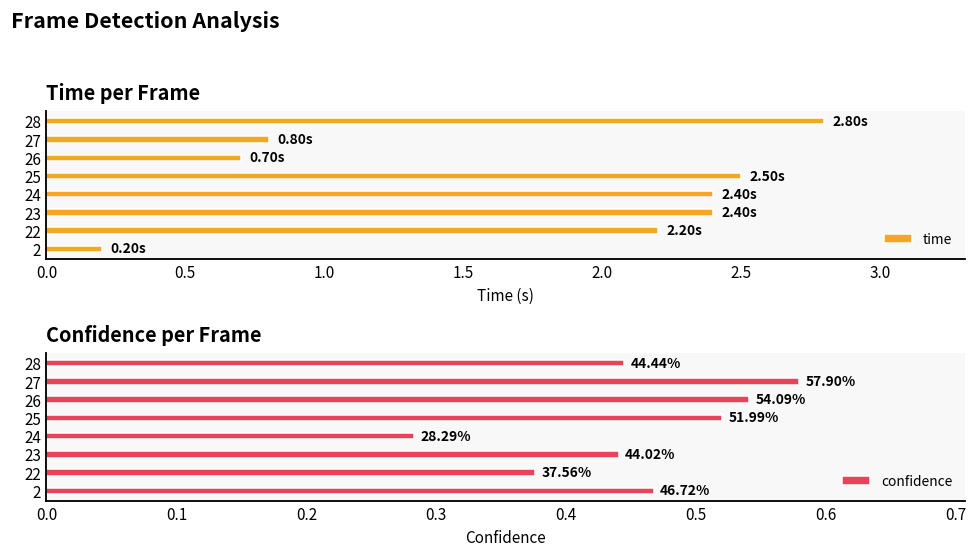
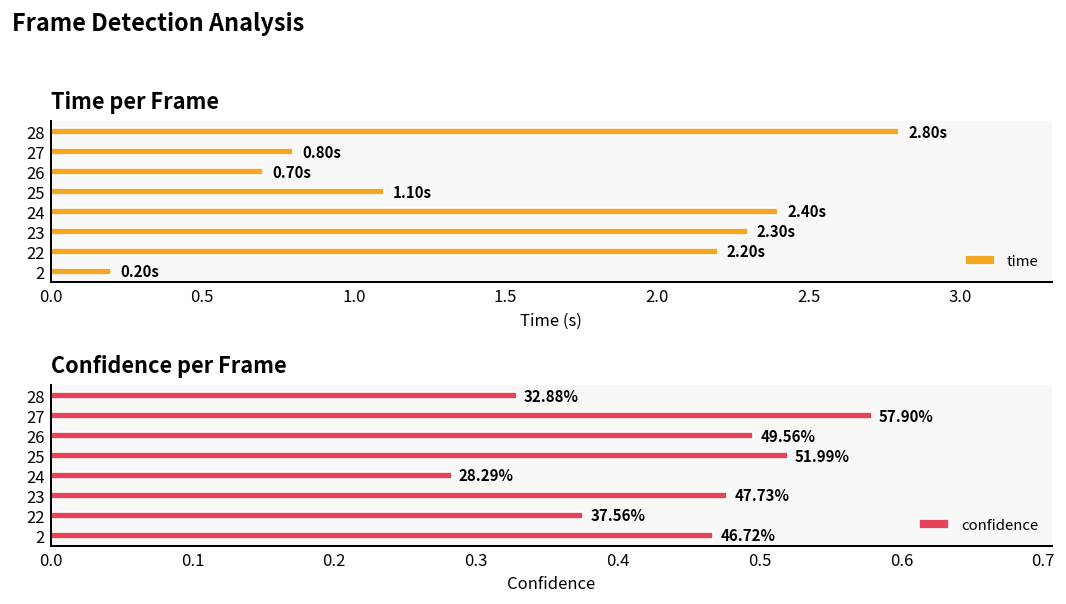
  {
    "Time per Frame": {
      "28": "2.80s",
      "27": "0.80s",
      "26": "0.70s",
-     "25": "2.50s",
+     "25": "1.10s",
      "24": "2.40s",
-     "23": "2.40s",
+     "23": "2.30s",
      "22": "2.20s",
      "2": "0.20s"
    },
    "Confidence per Frame": {
-     "28": "44.44%",
+     "28": "32.88%",
      "27": "57.90%",
-     "26": "54.09%",
+     "26": "49.56%",
      "25": "51.99%",
      "24": "28.29%",
-     "23": "44.02%",
+     "23": "47.73%",
      "22": "37.56%",
      "2": "46.72%"
    }
  }
